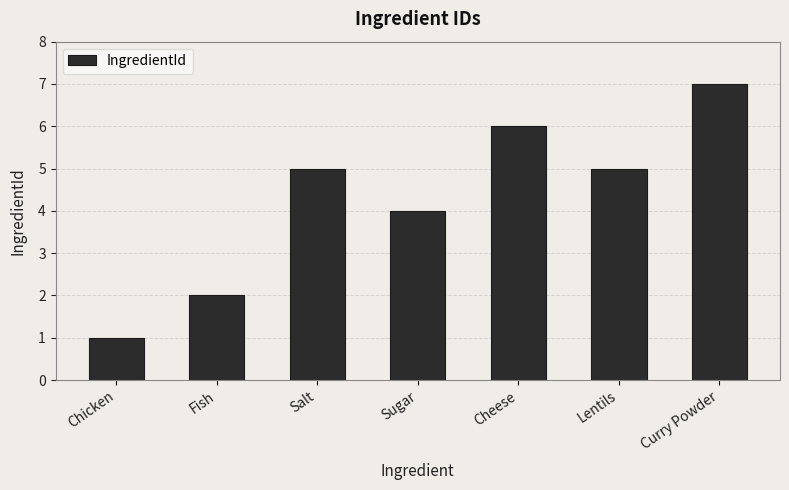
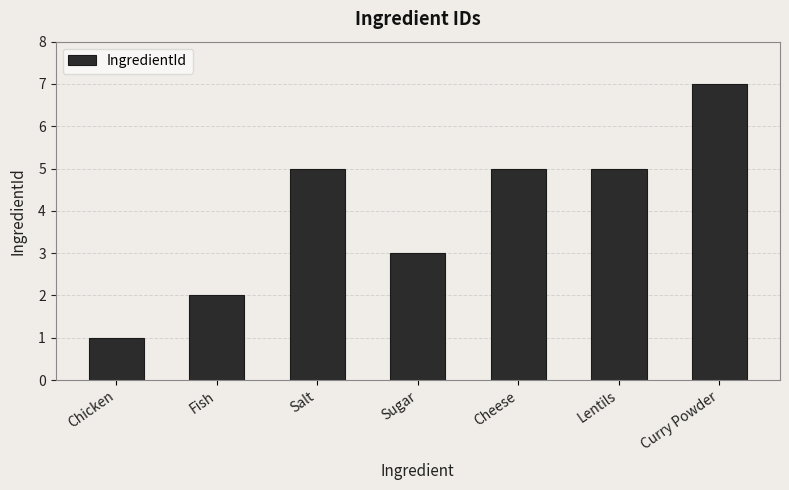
  {
    "Chicken": 1,
    "Fish": 2,
    "Salt": 5,
-   "Sugar": 4,
-   "Cheese": 6,
+   "Sugar": 3,
+   "Cheese": 5,
    "Lentils": 5,
    "Curry Powder": 7
  }
